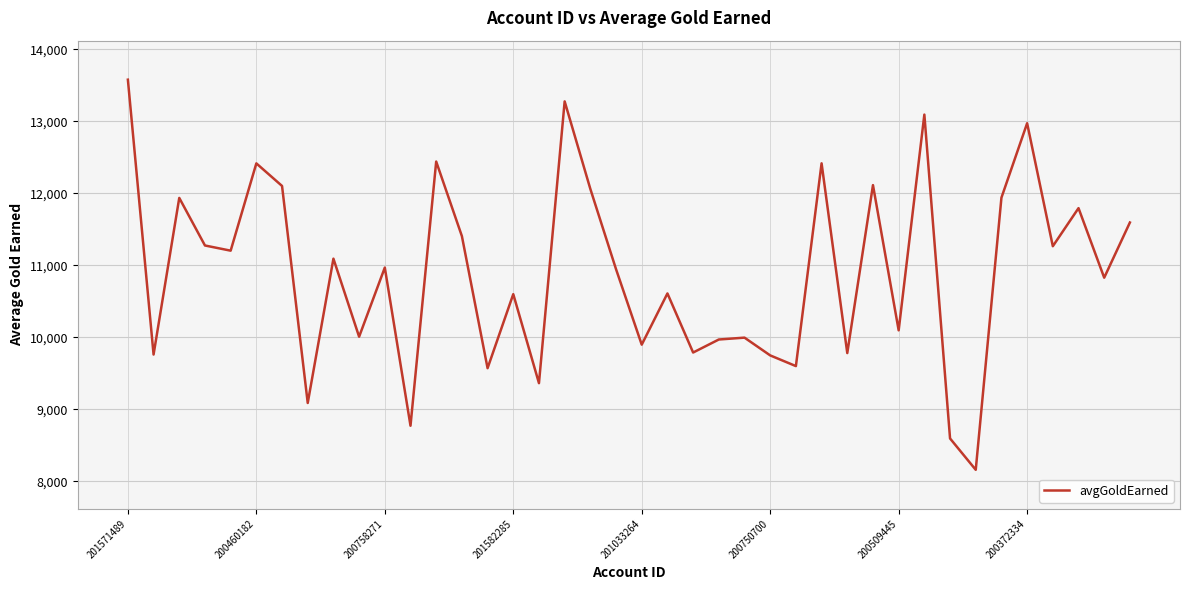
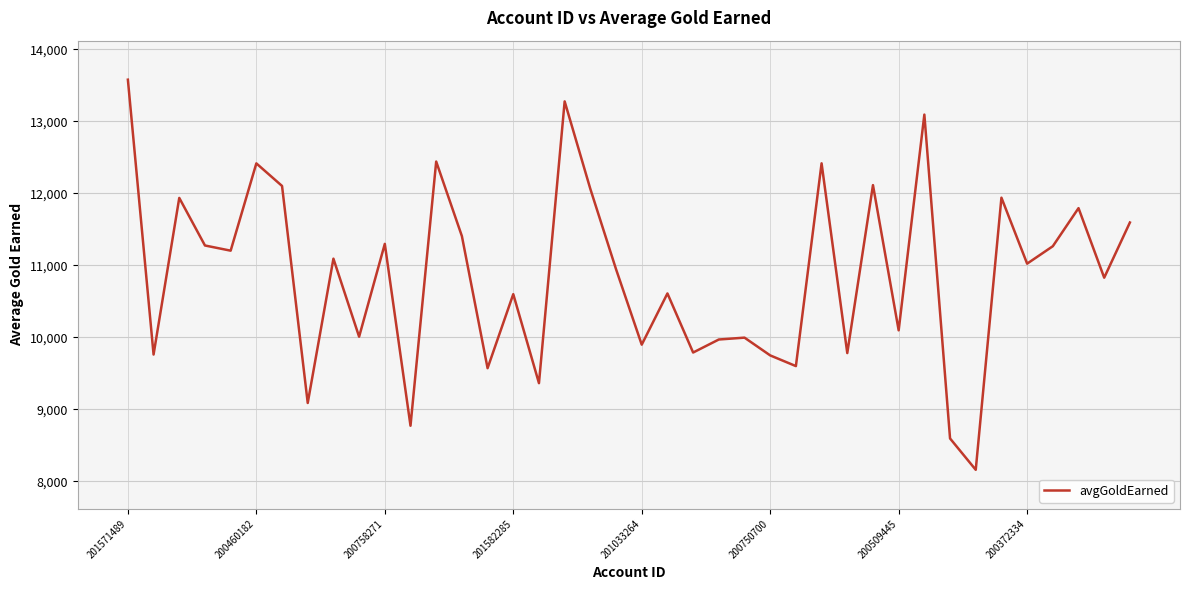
  {
    "201571489": "13,600",
    "200460182": "12,400",
-   "200758271": "11,000",
+   "200758271": "11,300",
    "201582285": "10,600",
    "201033264": "9,900",
    "200750700": "9,700",
    "200509445": "10,100",
-   "200372334": "13,000"
+   "200372334": "11,000"
  }
